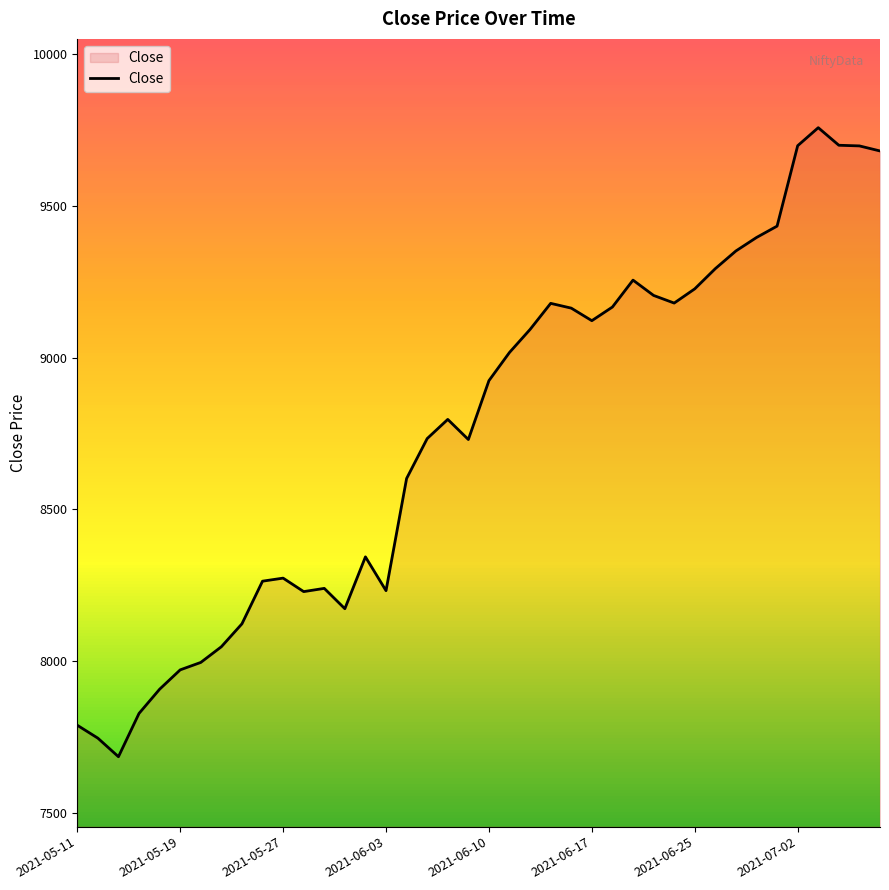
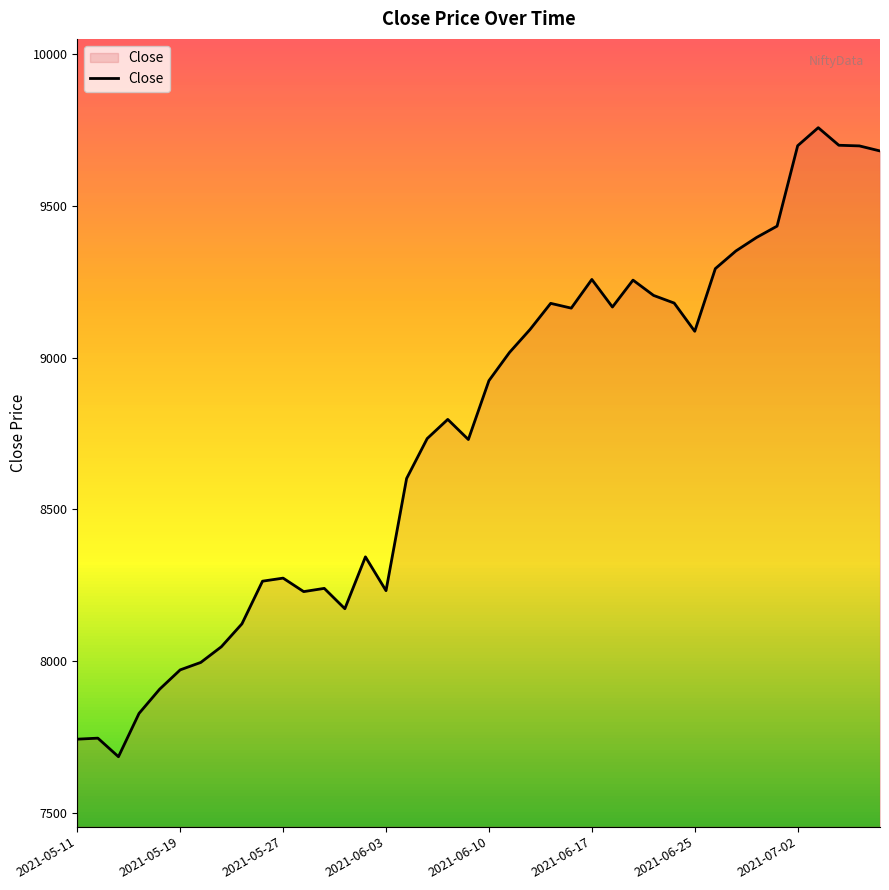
  {
-   "2021-05-11": 7790,
+   "2021-05-11": 7740,
    "2021-05-19": 7970,
    "2021-05-27": 8270,
    "2021-06-03": 8230,
    "2021-06-10": 8920,
-   "2021-06-17": 9120,
-   "2021-06-25": 9230,
+   "2021-06-17": 9260,
+   "2021-06-25": 9090,
    "2021-07-02": 9700
  }
